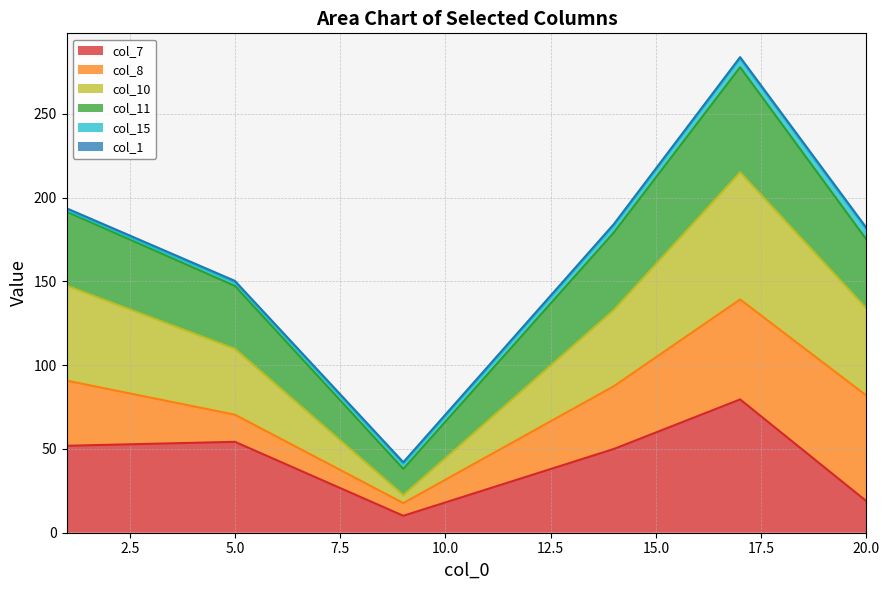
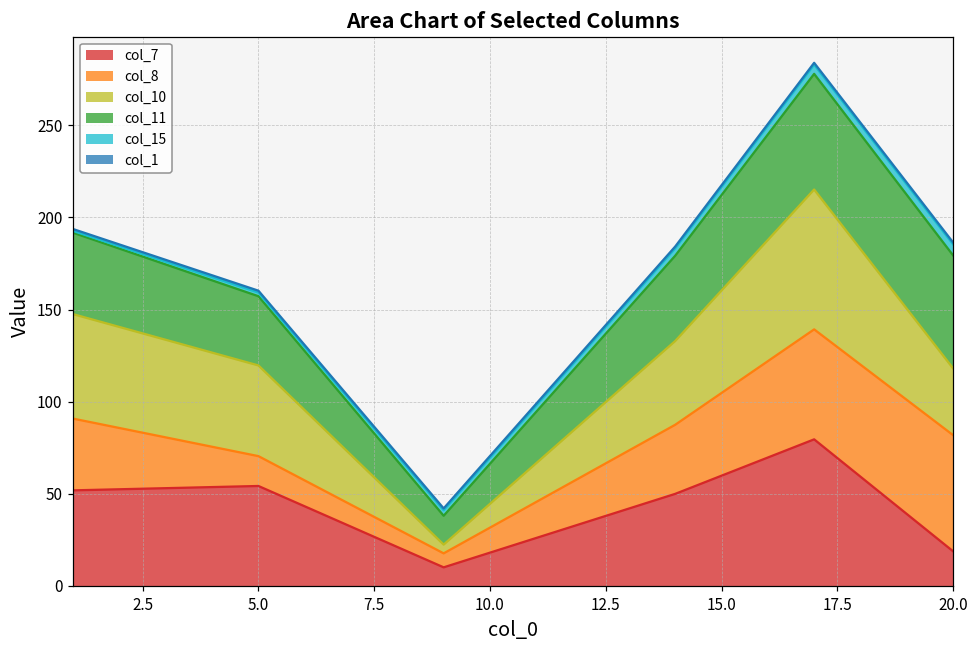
  {
    "col_7": {
      "5.0": 54,
      "20.0": 19
    },
    "col_8": {
      "5.0": 16,
      "20.0": 63
    },
    "col_10": {
-     "5.0": 39,
-     "20.0": 52
+     "5.0": 49,
+     "20.0": 36
    },
    "col_11": {
      "5.0": 38,
-     "20.0": 41
+     "20.0": 61
    }
  }
